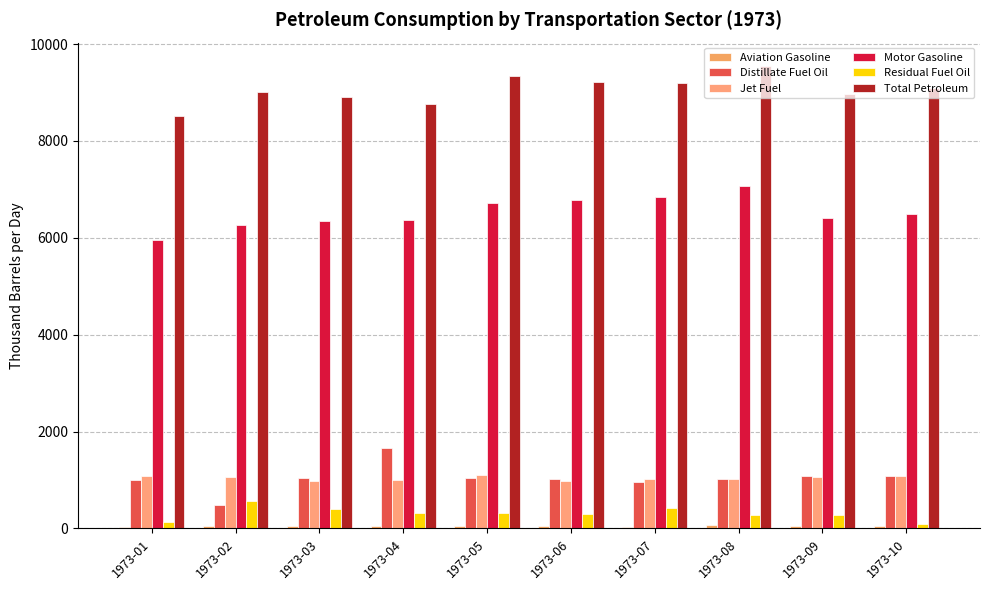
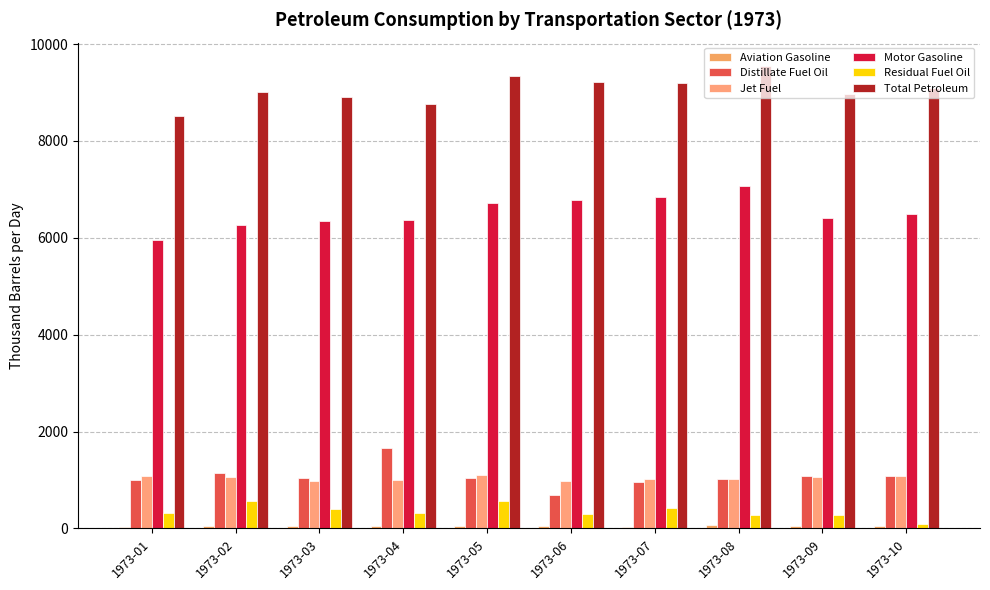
  {
    "Distillate Fuel Oil": {
      "1973-01": 1000,
-     "1973-02": 500,
+     "1973-02": 1100,
      "1973-03": 1000,
      "1973-04": 1700,
      "1973-05": 1000,
-     "1973-06": 1000,
+     "1973-06": 700,
      "1973-07": 1000,
      "1973-08": 1000,
      "1973-09": 1100,
      "1973-10": 1100
    },
    "Residual Fuel Oil": {
-     "1973-01": 100,
+     "1973-01": 300,
      "1973-02": 600,
      "1973-03": 400,
      "1973-04": 300,
-     "1973-05": 300,
+     "1973-05": 600,
      "1973-06": 300,
      "1973-07": 400,
      "1973-08": 300,
      "1973-09": 300,
      "1973-10": 100
    }
  }
